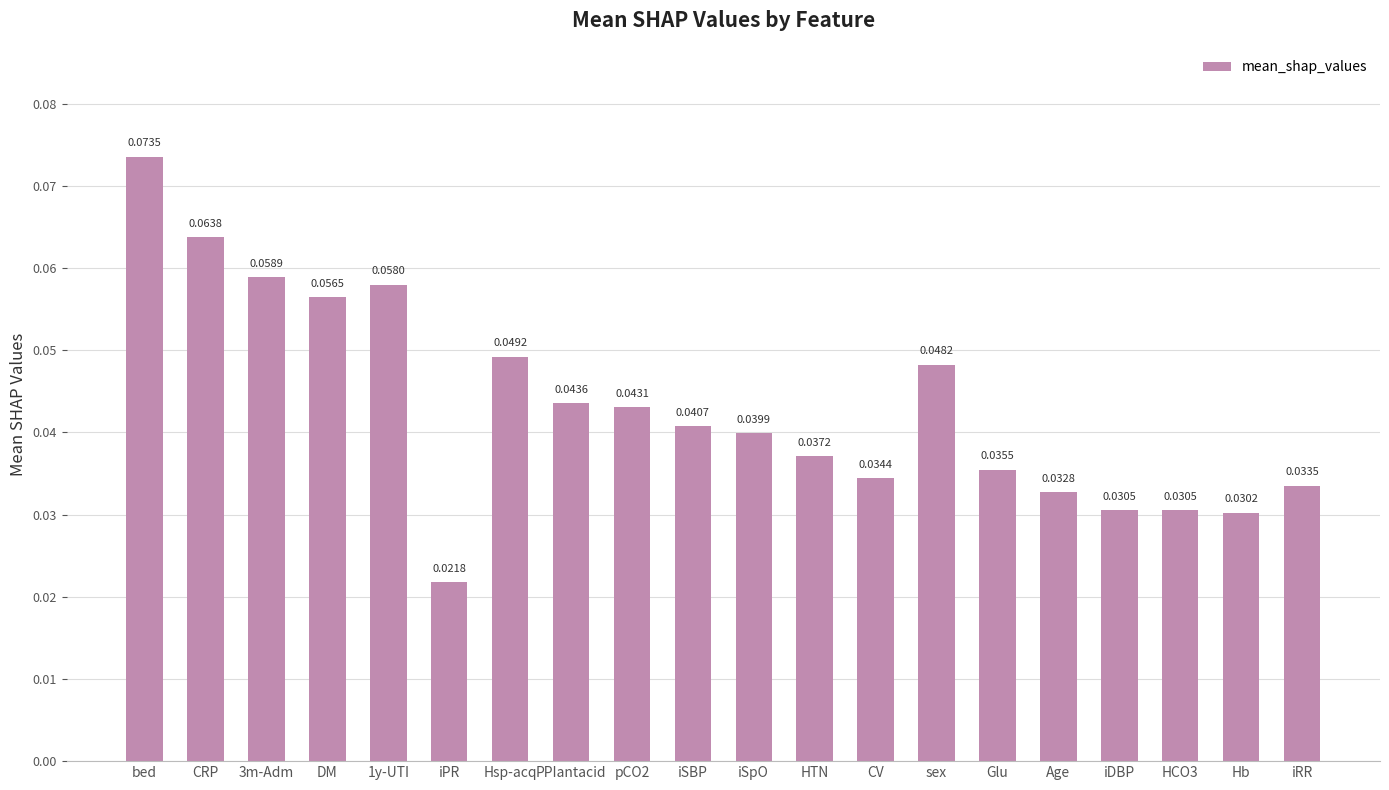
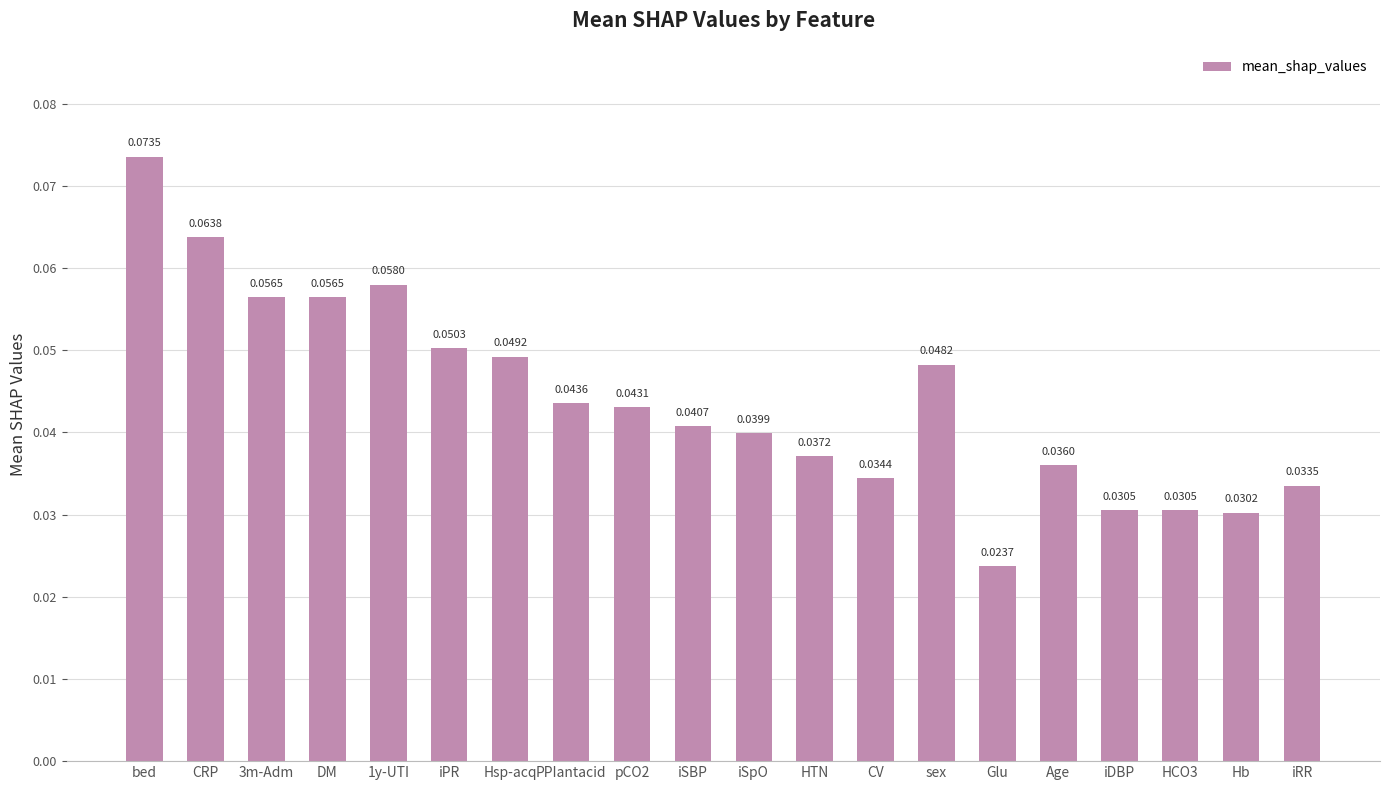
  {
    "bed": 0.0735,
    "CRP": 0.0638,
-   "3m-Adm": 0.0589,
+   "3m-Adm": 0.0565,
    "DM": 0.0565,
    "1y-UTI": 0.0580,
-   "iPR": 0.0218,
+   "iPR": 0.0503,
    "Hsp-acq": 0.0492,
    "PPIantacid": 0.0436,
    "pCO2": 0.0431,
    "iSBP": 0.0407,
    "iSpO": 0.0399,
    "HTN": 0.0372,
    "CV": 0.0344,
    "sex": 0.0482,
-   "Glu": 0.0355,
-   "Age": 0.0328,
+   "Glu": 0.0237,
+   "Age": 0.0360,
    "iDBP": 0.0305,
    "HCO3": 0.0305,
    "Hb": 0.0302,
    "iRR": 0.0335
  }
